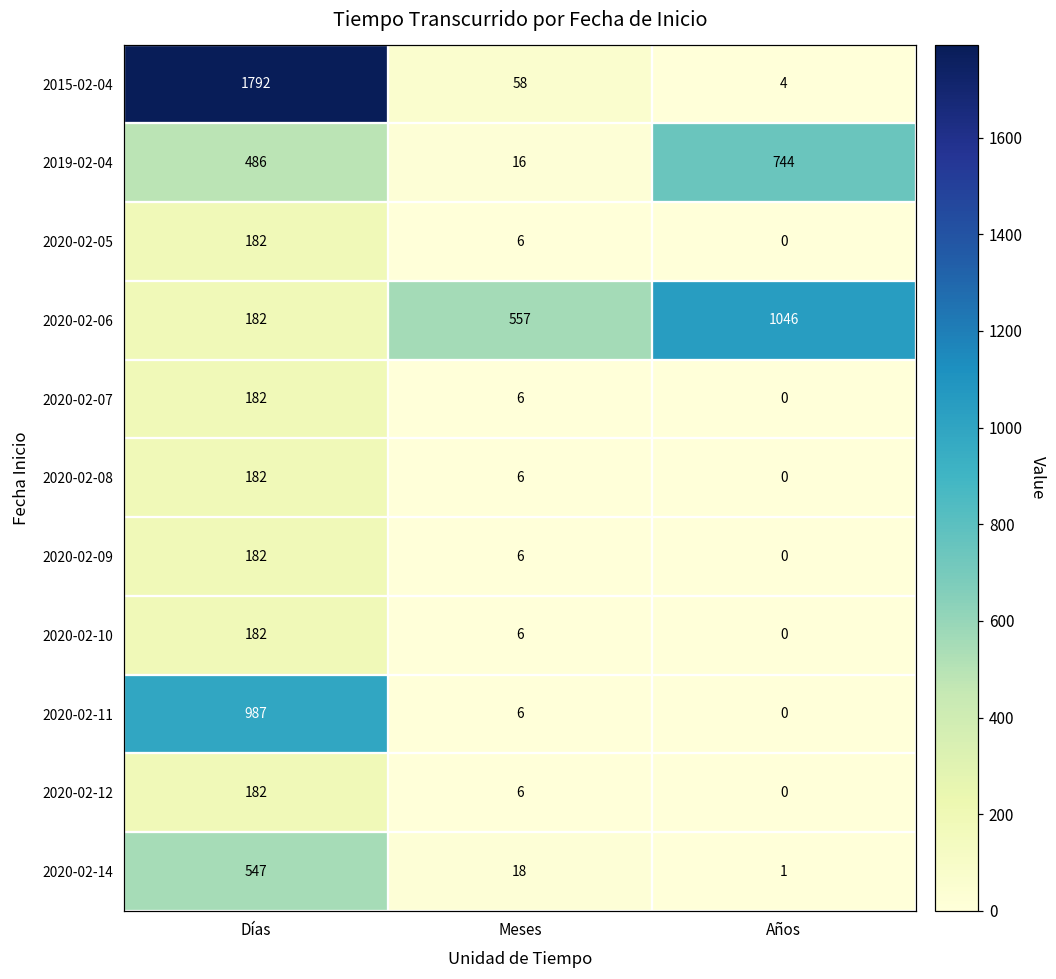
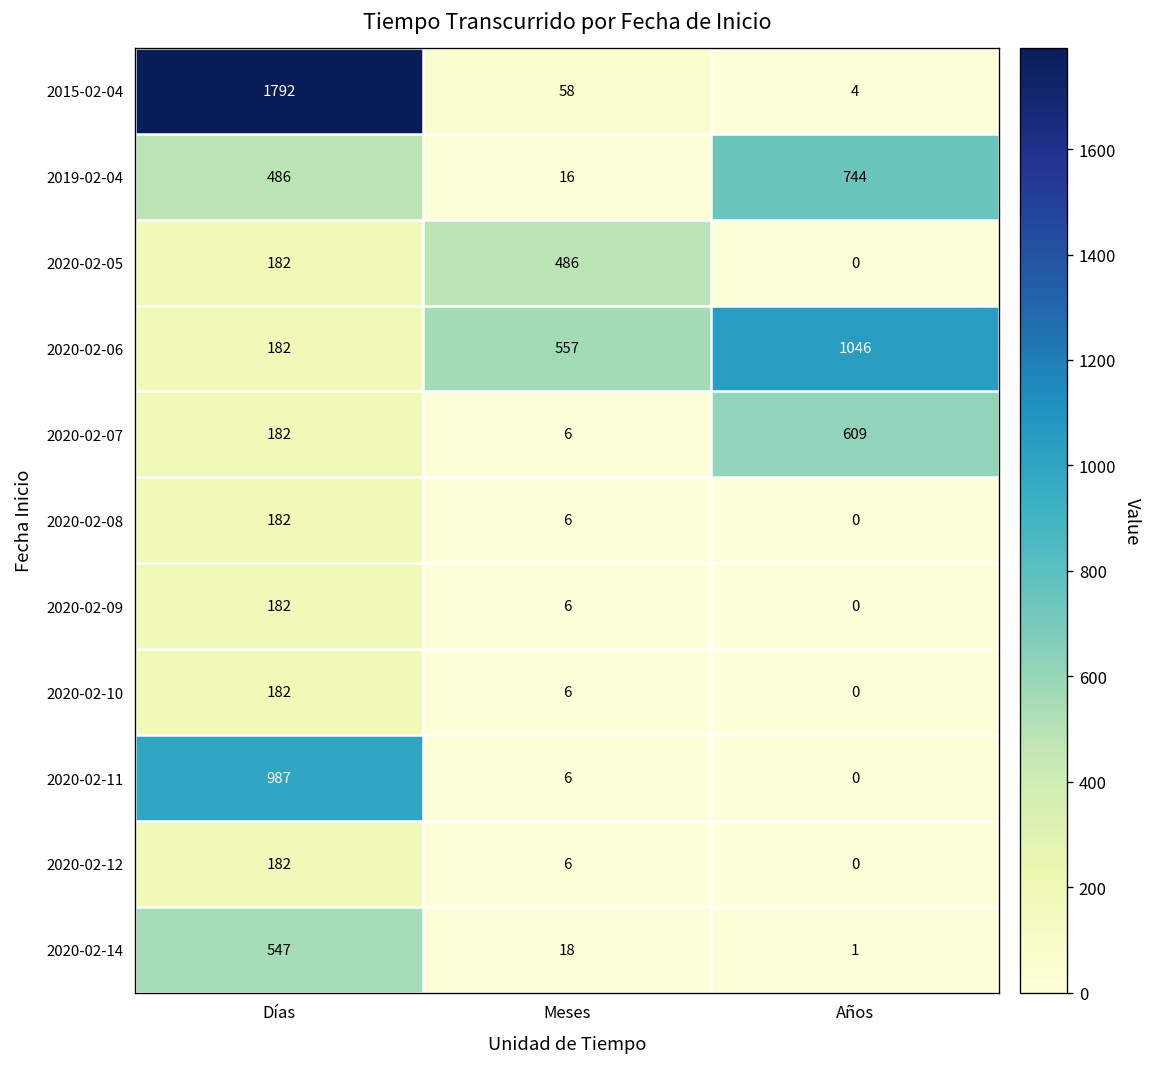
  {
    "2015-02-04": {
      "Días": 1792,
      "Meses": 58,
      "Años": 4
    },
    "2019-02-04": {
      "Días": 486,
      "Meses": 16,
      "Años": 744
    },
    "2020-02-05": {
      "Días": 182,
-     "Meses": 6,
+     "Meses": 486,
      "Años": 0
    },
    "2020-02-06": {
      "Días": 182,
      "Meses": 557,
      "Años": 1046
    },
    "2020-02-07": {
      "Días": 182,
      "Meses": 6,
-     "Años": 0
+     "Años": 609
    },
    "2020-02-08": {
      "Días": 182,
      "Meses": 6,
      "Años": 0
    },
    "2020-02-09": {
      "Días": 182,
      "Meses": 6,
      "Años": 0
    },
    "2020-02-10": {
      "Días": 182,
      "Meses": 6,
      "Años": 0
    },
    "2020-02-11": {
      "Días": 987,
      "Meses": 6,
      "Años": 0
    },
    "2020-02-12": {
      "Días": 182,
      "Meses": 6,
      "Años": 0
    },
    "2020-02-14": {
      "Días": 547,
      "Meses": 18,
      "Años": 1
    }
  }
